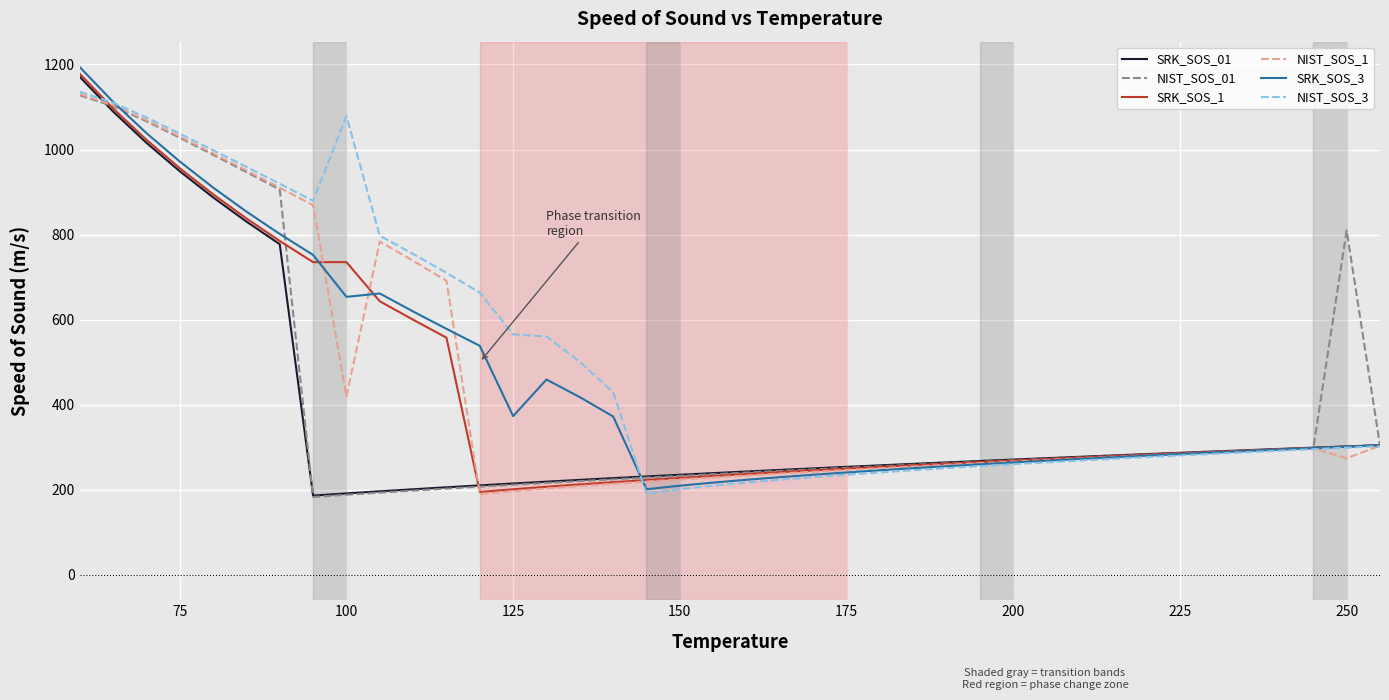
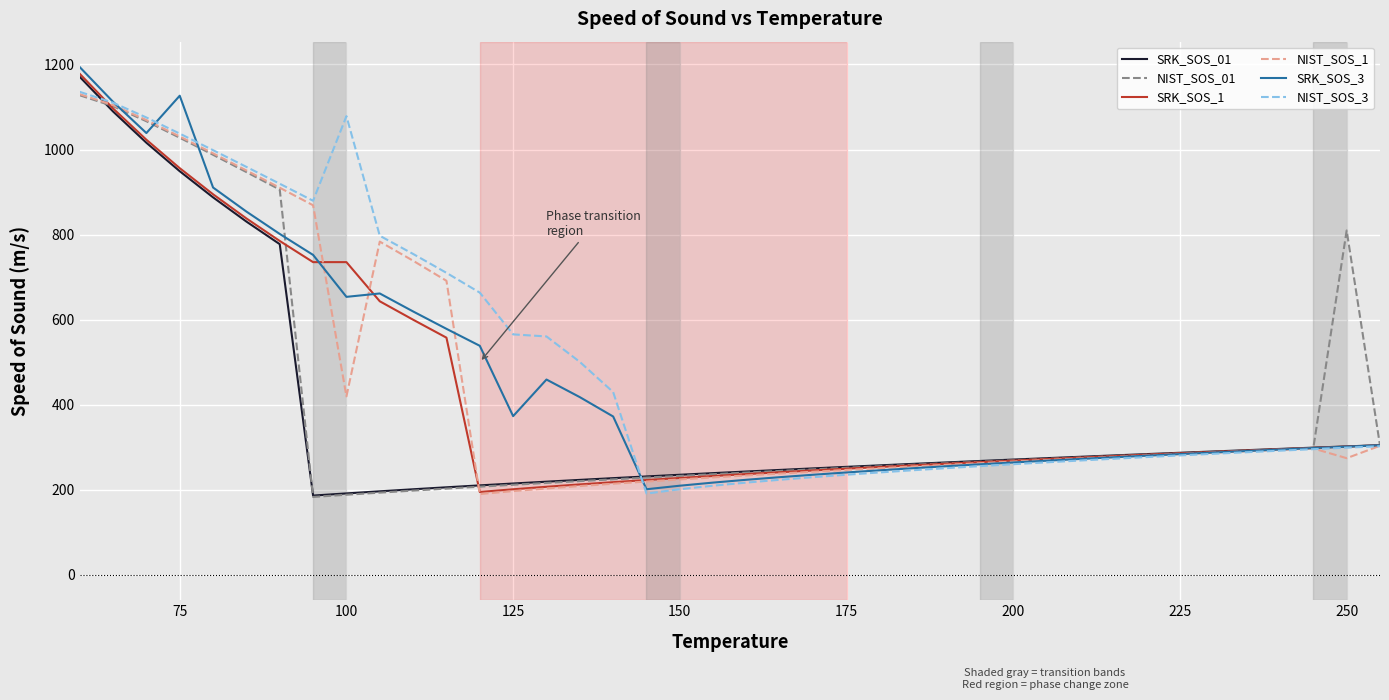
  {
    "SRK_SOS_01": {
      "75": 950
    },
    "NIST_SOS_01": {
      "250": 810
    },
    "SRK_SOS_1": {
      "75": 960,
      "100": 740
    },
    "NIST_SOS_1": {
      "100": 420,
      "250": 270
    },
    "SRK_SOS_3": {
-     "75": 970,
+     "75": 1130,
      "100": 650,
      "125": 370,
      "150": 210
    },
    "NIST_SOS_3": {
      "75": 1040,
      "100": 1080,
      "125": 570,
      "150": 200
    }
  }
